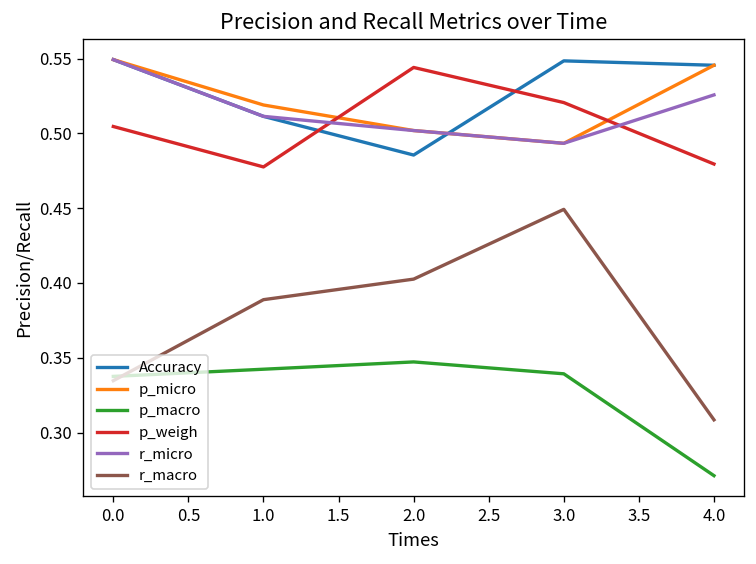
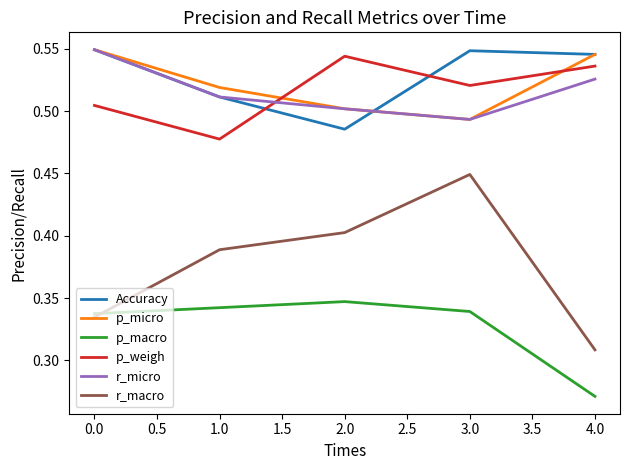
  {
    "Accuracy": {
      "2.0": 0.486,
      "3.0": 0.548
    },
    "p_micro": {
      "1.0": 0.519
    },
    "p_macro": {
      "1.0": 0.342,
      "2.0": 0.347,
      "3.0": 0.339,
      "4.0": 0.271
    },
    "p_weigh": {
      "0.0": 0.505,
      "1.0": 0.478,
      "2.0": 0.544,
      "3.0": 0.521,
-     "4.0": 0.480
+     "4.0": 0.536
    },
    "r_micro": {
      "4.0": 0.526
    },
    "r_macro": {
      "1.0": 0.389,
      "2.0": 0.403,
      "3.0": 0.449,
      "4.0": 0.308
    }
  }
